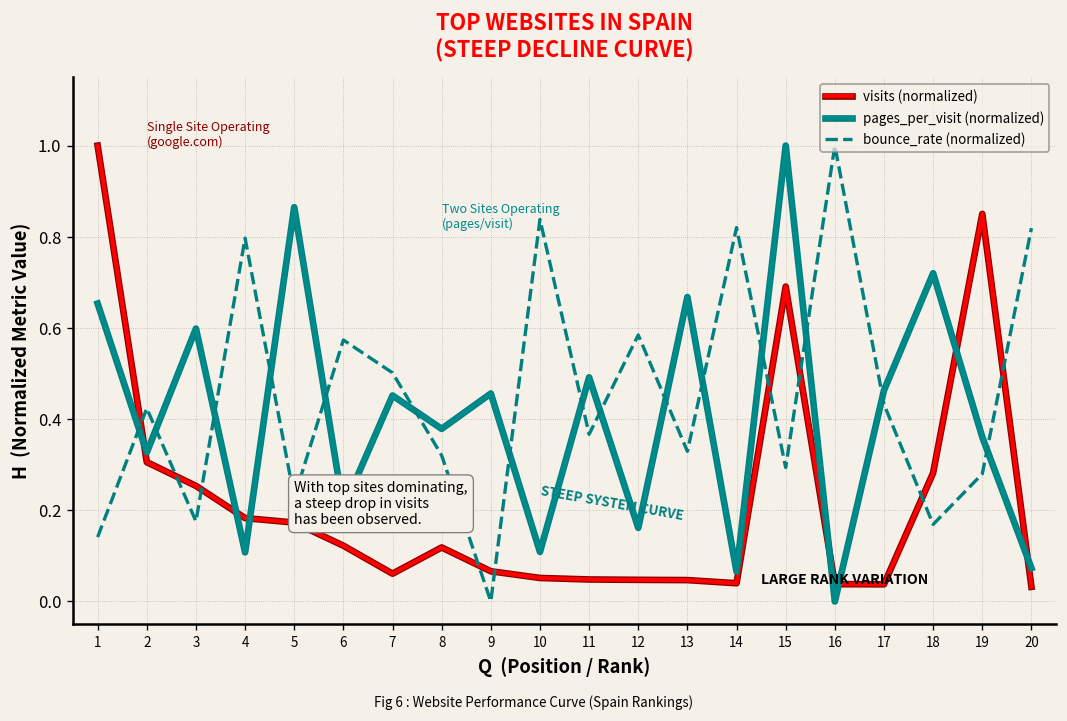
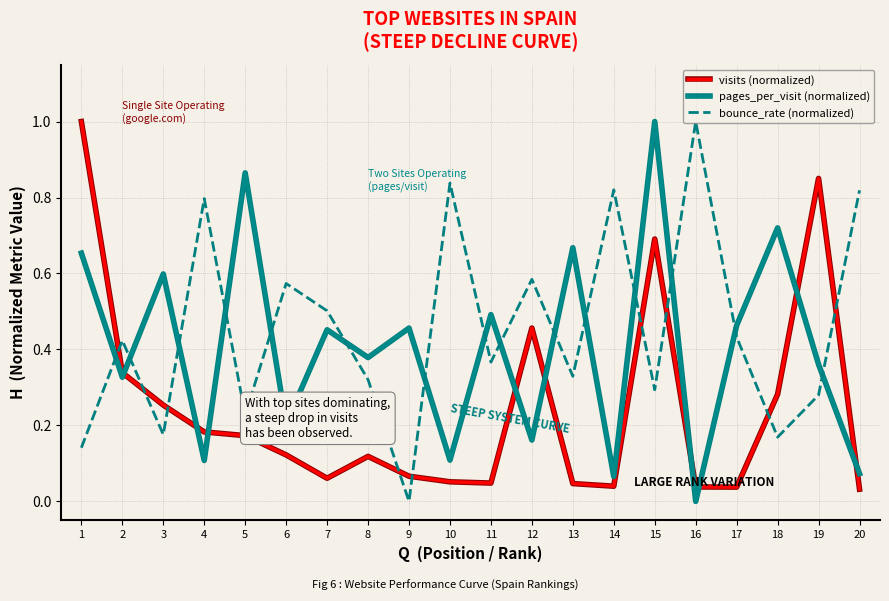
  {
    "visits (normalized)": {
      "1": 1.00,
-     "2": 0.31,
+     "2": 0.34,
      "3": 0.25,
      "4": 0.18,
      "6": 0.12,
      "7": 0.06,
      "8": 0.12,
      "9": 0.07,
      "10": 0.05,
      "11": 0.05,
-     "12": 0.05,
+     "12": 0.46,
      "13": 0.05,
      "14": 0.04,
      "15": 0.69,
      "16": 0.04,
      "17": 0.04,
      "18": 0.28,
      "19": 0.85,
      "20": 0.03
    }
  }
